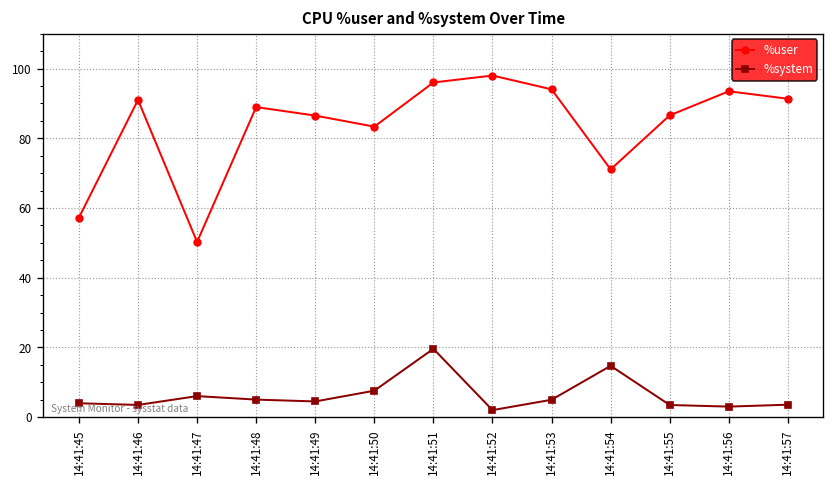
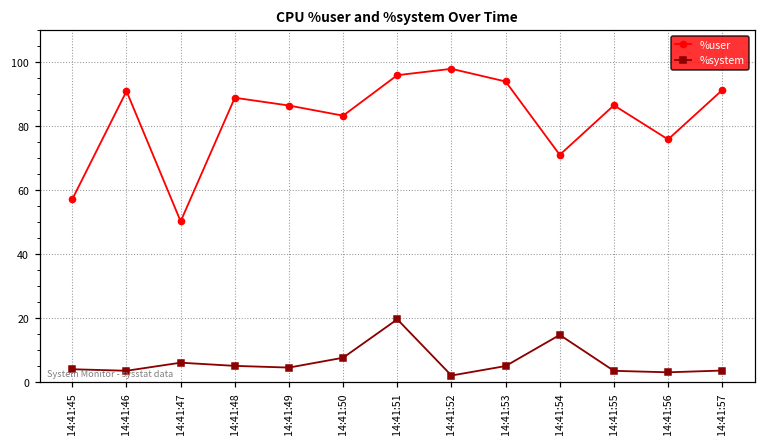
  {
    "%user": {
      "14:41:45": 57,
      "14:41:46": 91,
      "14:41:47": 50,
      "14:41:48": 89,
      "14:41:49": 87,
      "14:41:50": 83,
      "14:41:51": 96,
      "14:41:52": 98,
      "14:41:53": 94,
      "14:41:54": 71,
      "14:41:55": 87,
-     "14:41:56": 93,
+     "14:41:56": 76,
      "14:41:57": 91
    },
    "%system": {
      "14:41:45": 4,
      "14:41:46": 4,
      "14:41:47": 6,
      "14:41:48": 5,
      "14:41:49": 5,
      "14:41:50": 8,
      "14:41:51": 20,
      "14:41:52": 2,
      "14:41:53": 5,
      "14:41:54": 15,
      "14:41:55": 3,
      "14:41:56": 3,
      "14:41:57": 4
    }
  }
